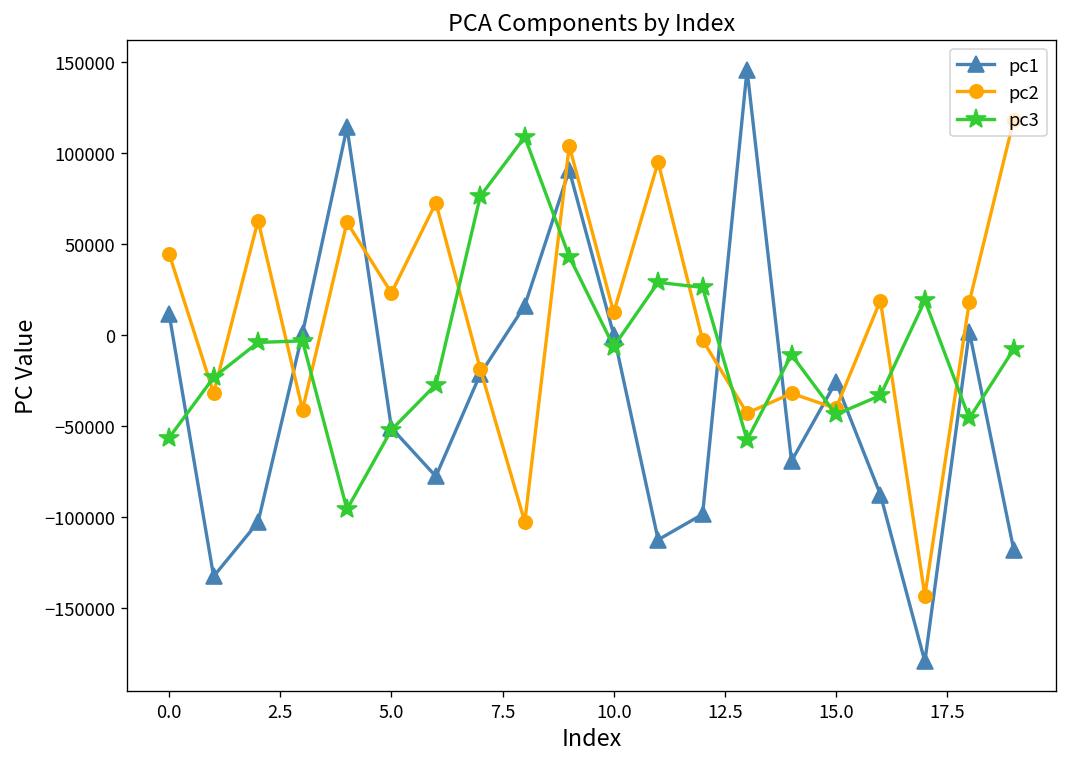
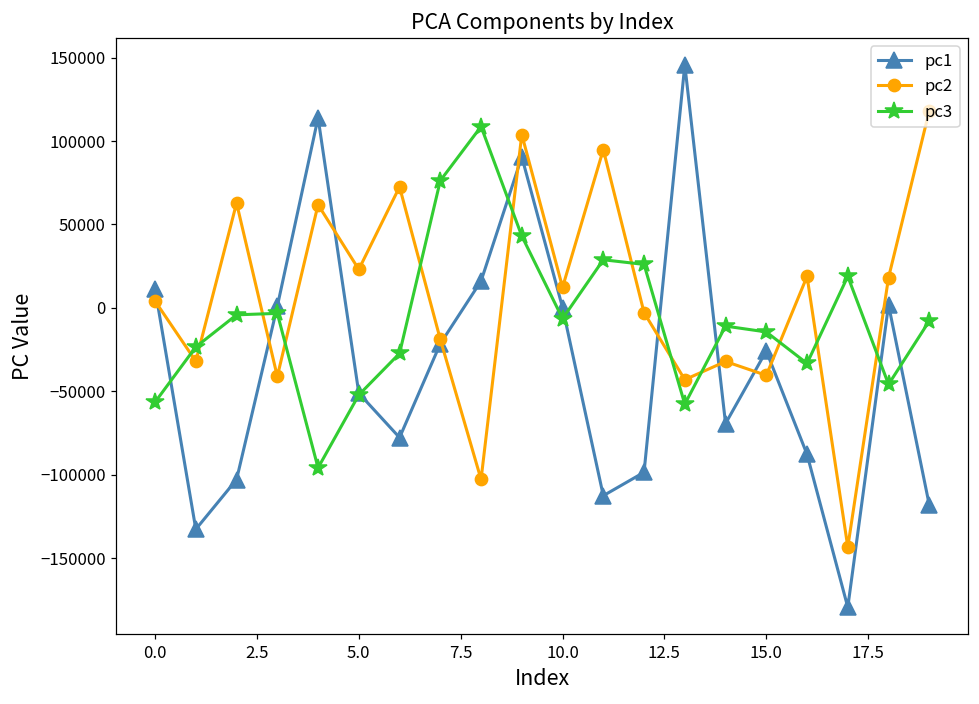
  {
    "pc1": {
      "0.0": 11000,
      "10.0": 0,
      "15.0": -26000
    },
    "pc2": {
-     "0.0": 44000,
+     "0.0": 4000,
      "5.0": 23000,
      "10.0": 12000,
      "15.0": -40000
    },
    "pc3": {
      "0.0": -56000,
      "10.0": -6000,
-     "15.0": -44000
+     "15.0": -14000
    }
  }
